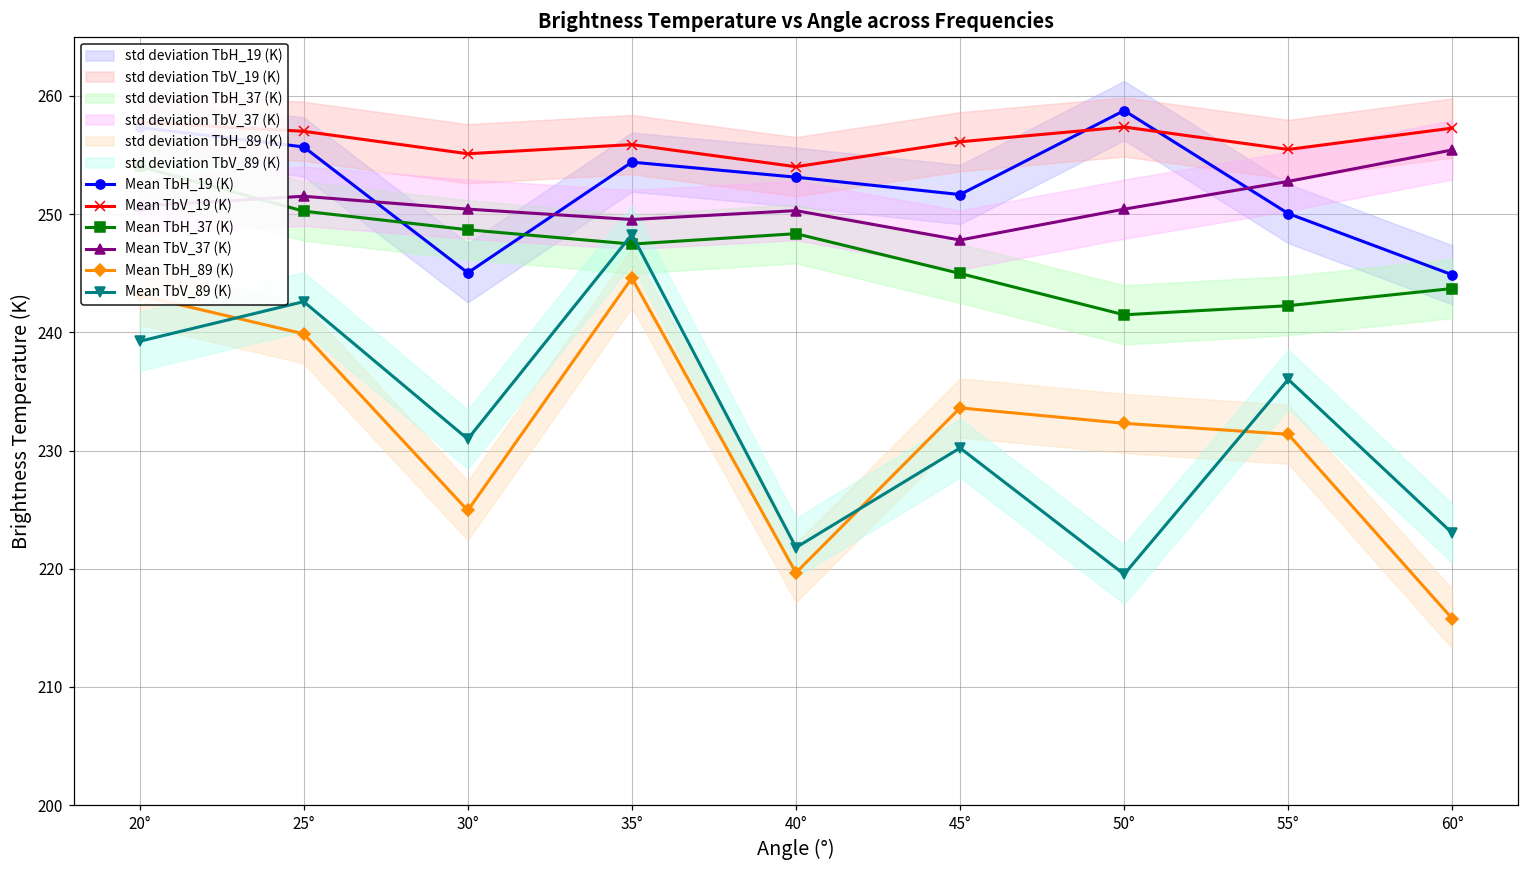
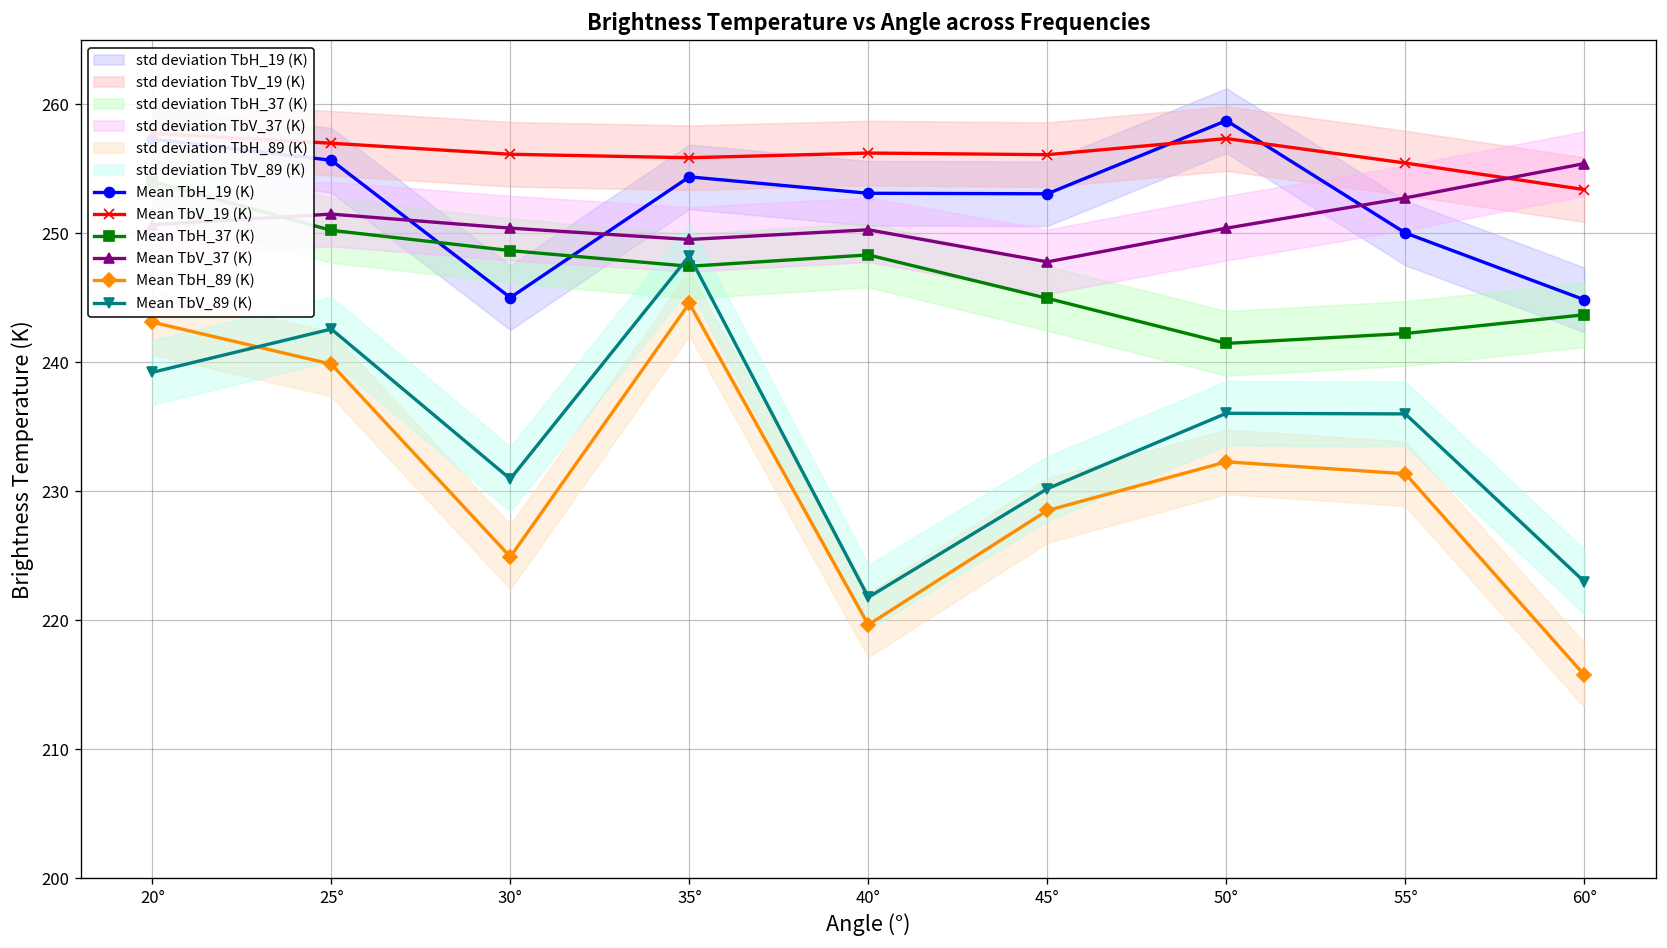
  {
    "Mean TbH_19 (K)": {
      "25°": 255.7,
      "30°": 245.0,
      "35°": 254.4,
      "40°": 253.1,
-     "45°": 251.6,
+     "45°": 253.1,
      "50°": 258.8,
      "55°": 250.0,
      "60°": 244.9
    },
    "Mean TbV_19 (K)": {
      "25°": 257.0,
-     "30°": 255.1,
+     "30°": 256.1,
      "35°": 255.9,
-     "40°": 254.0,
+     "40°": 256.2,
      "45°": 256.1,
      "50°": 257.4,
-     "60°": 257.3
+     "60°": 253.4
    },
    "Mean TbH_37 (K)": {
      "25°": 250.2,
      "30°": 248.7,
      "35°": 247.5,
      "40°": 248.3,
      "45°": 245.0,
      "50°": 241.5,
      "55°": 242.2,
      "60°": 243.7
    },
    "Mean TbV_37 (K)": {
      "25°": 251.5,
      "30°": 250.4,
      "35°": 249.5,
      "40°": 250.3,
      "45°": 247.8,
      "50°": 250.4,
      "60°": 255.4
    },
    "Mean TbH_89 (K)": {
      "25°": 239.9,
      "30°": 224.9,
      "35°": 244.6,
      "40°": 219.7,
-     "45°": 233.6,
+     "45°": 228.5,
      "50°": 232.3,
      "55°": 231.4,
      "60°": 215.8
    },
    "Mean TbV_89 (K)": {
      "20°": 239.2,
      "30°": 231.0,
      "35°": 248.3,
      "40°": 221.8,
      "45°": 230.2,
-     "50°": 219.5,
+     "50°": 236.1,
      "55°": 236.0,
      "60°": 223.0
    }
  }
